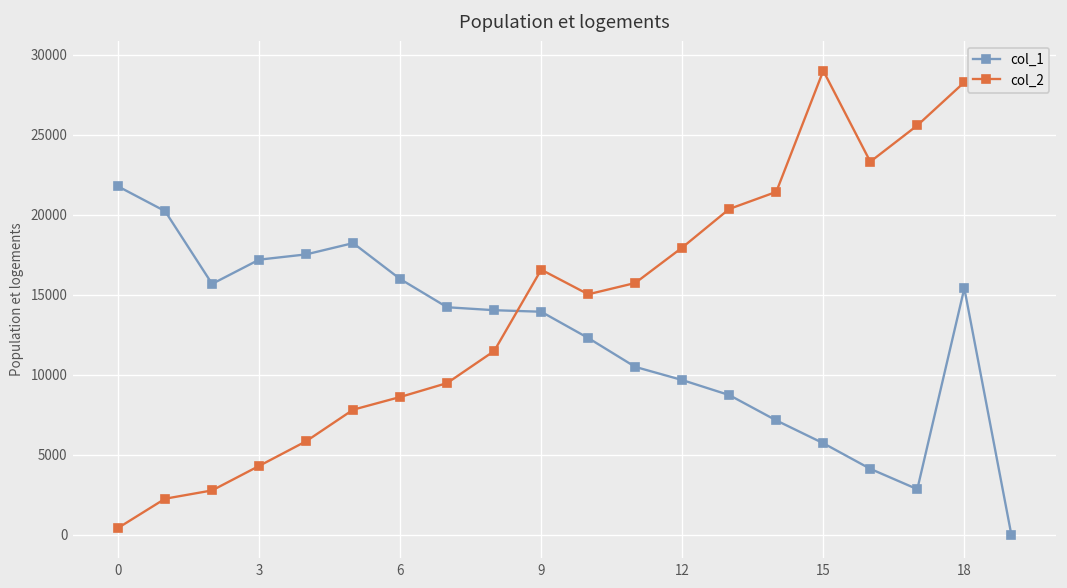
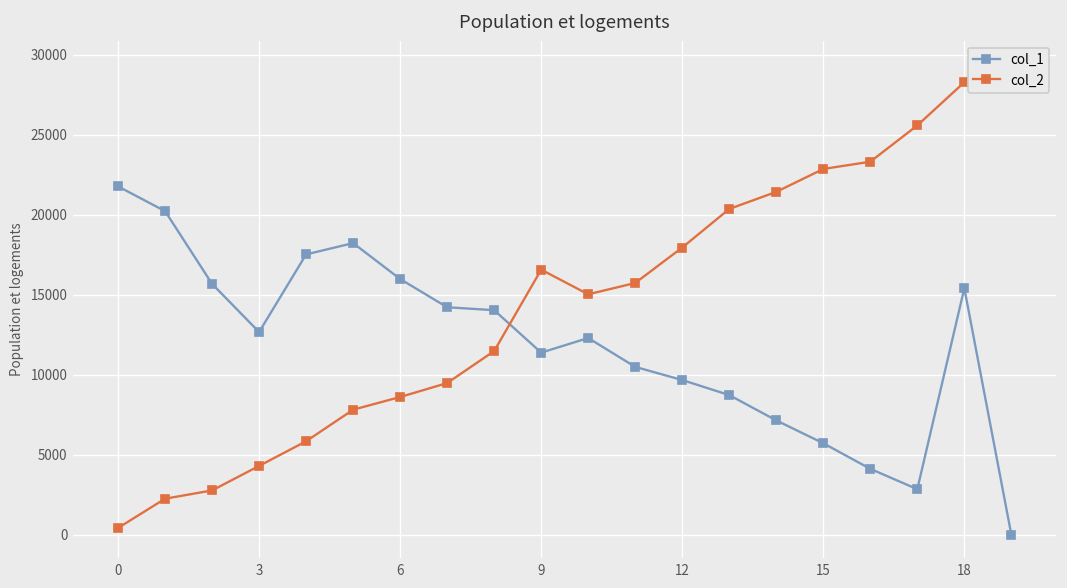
  {
    "col_1": {
      "0": 21800,
-     "3": 17200,
+     "3": 12700,
      "6": 16000,
-     "9": 13900,
+     "9": 11400,
      "12": 9700,
      "15": 5700,
      "18": 15400
    },
    "col_2": {
      "0": 400,
      "3": 4300,
      "6": 8600,
      "9": 16600,
      "12": 17900,
-     "15": 29000,
+     "15": 22900,
      "18": 28300
    }
  }
